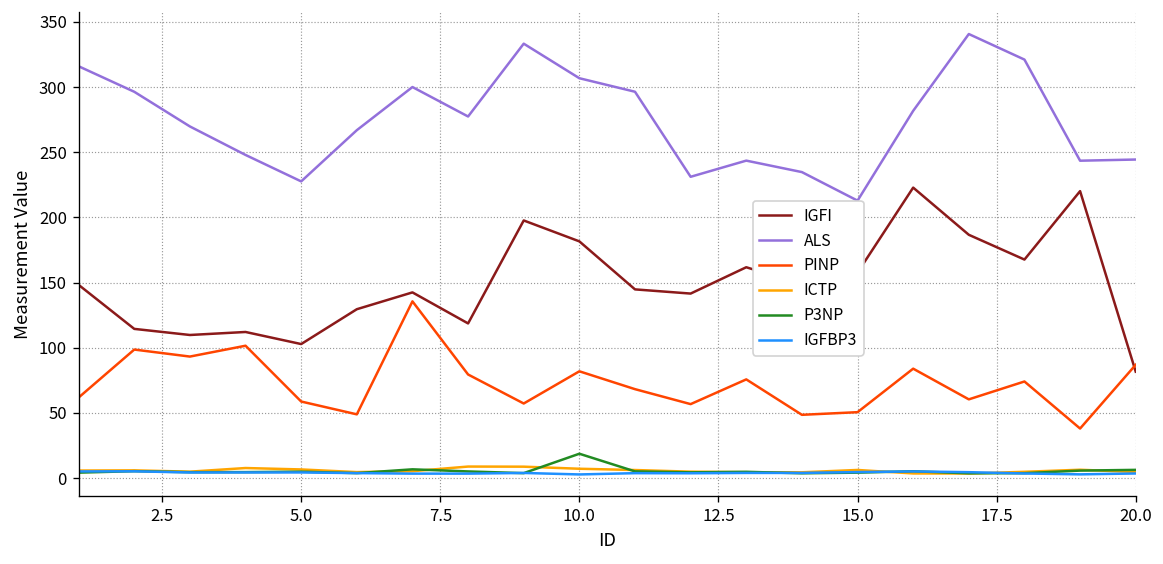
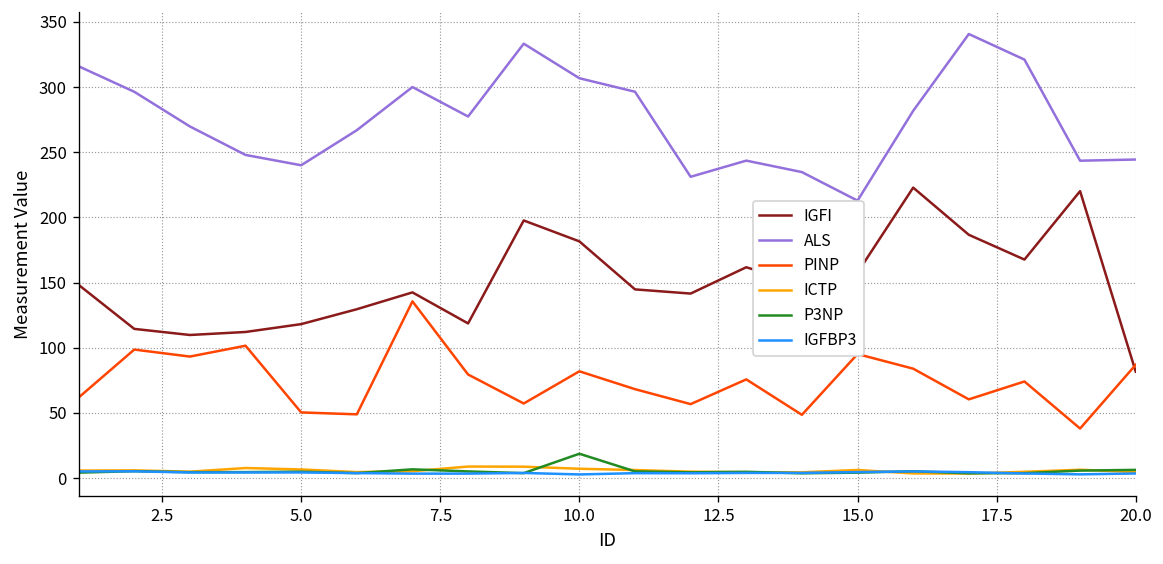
  {
    "IGFI": {
-     "5.0": 103,
+     "5.0": 118,
      "10.0": 182,
      "20.0": 82
    },
    "ALS": {
-     "5.0": 228,
+     "5.0": 240,
      "10.0": 307,
      "15.0": 213,
      "20.0": 244
    },
    "PINP": {
-     "5.0": 59,
+     "5.0": 50,
      "10.0": 82,
-     "15.0": 51,
+     "15.0": 95,
      "20.0": 87
    },
    "ICTP": {
      "10.0": 7
    },
    "P3NP": {
      "10.0": 19
    },
    "IGFBP3": {
      "10.0": 3
    }
  }
